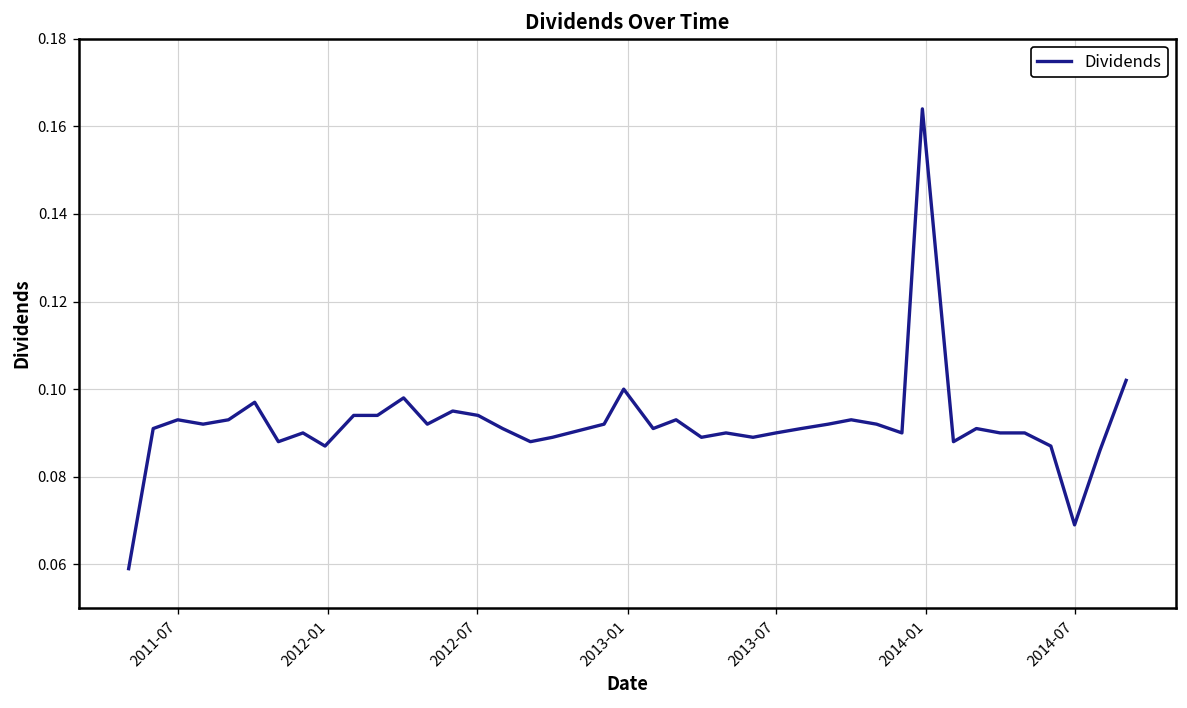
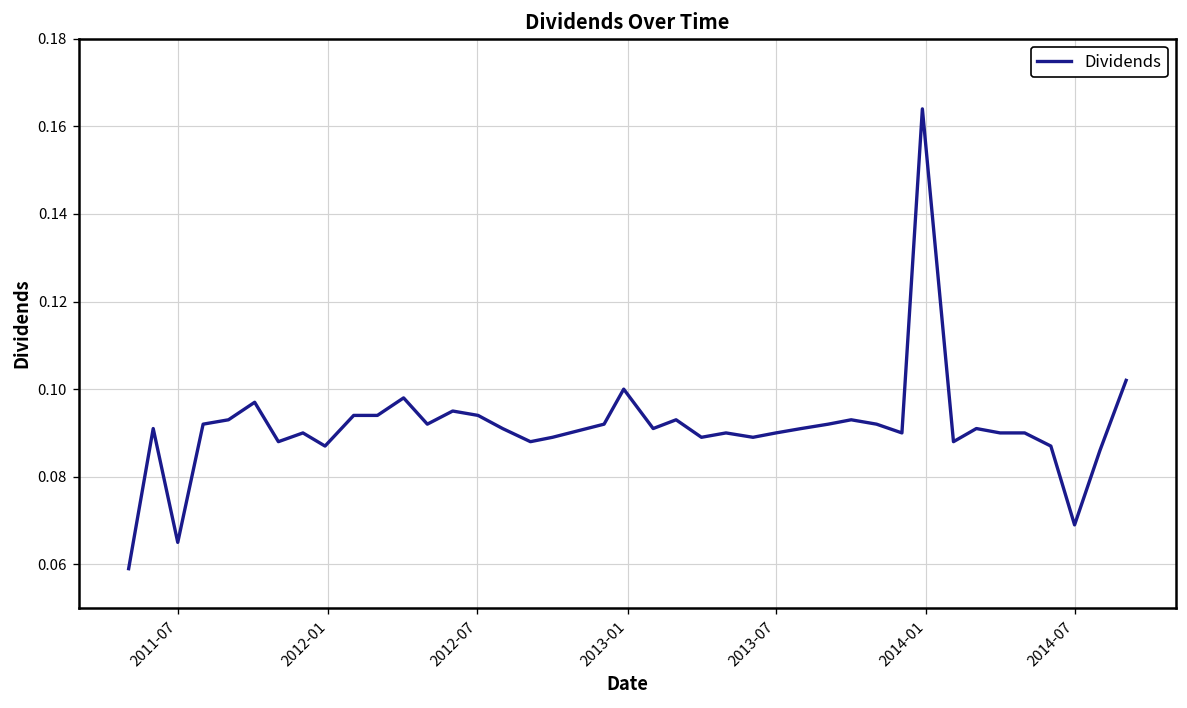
  {
-   "2011-07": 0.093,
+   "2011-07": 0.065,
    "2013-07": 0.090,
    "2014-07": 0.069
  }
